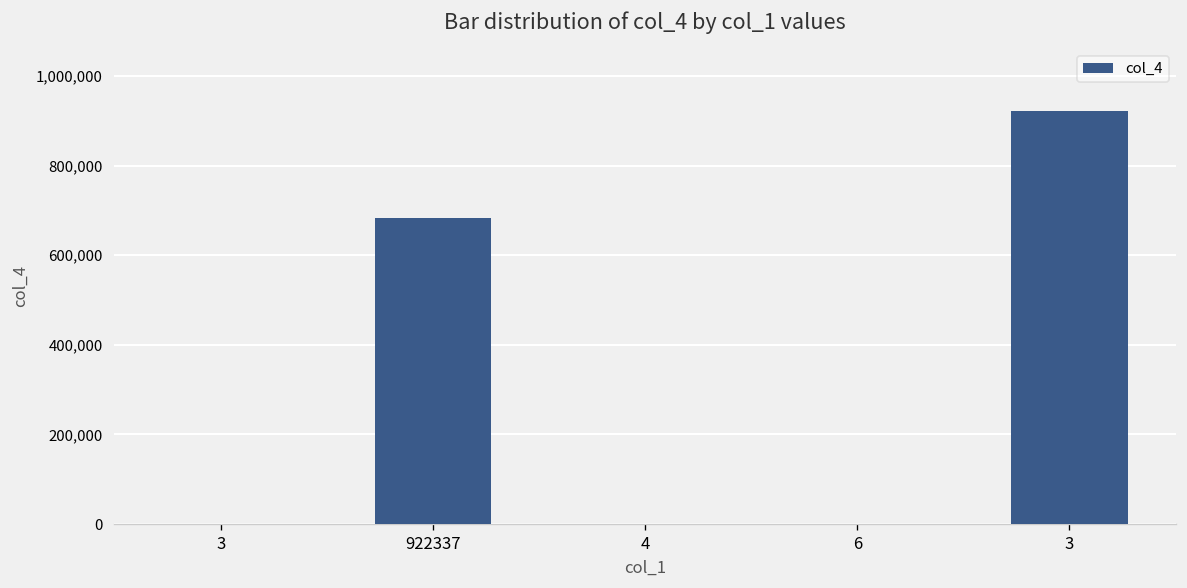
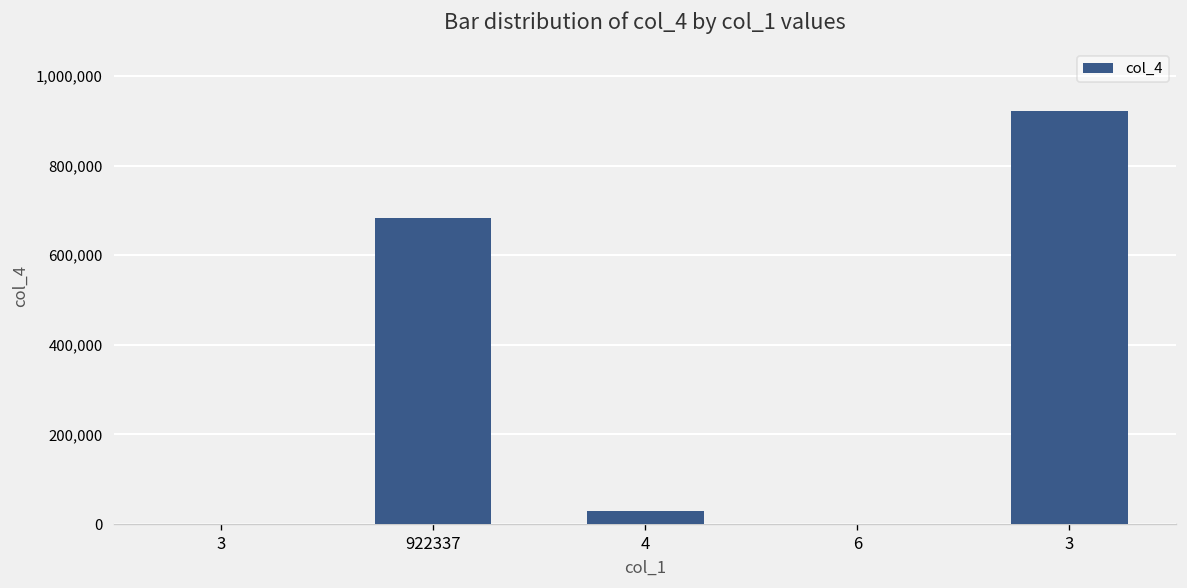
  {
    "922337": "680,000",
-   "4": "0"
+   "4": "30,000"
  }
